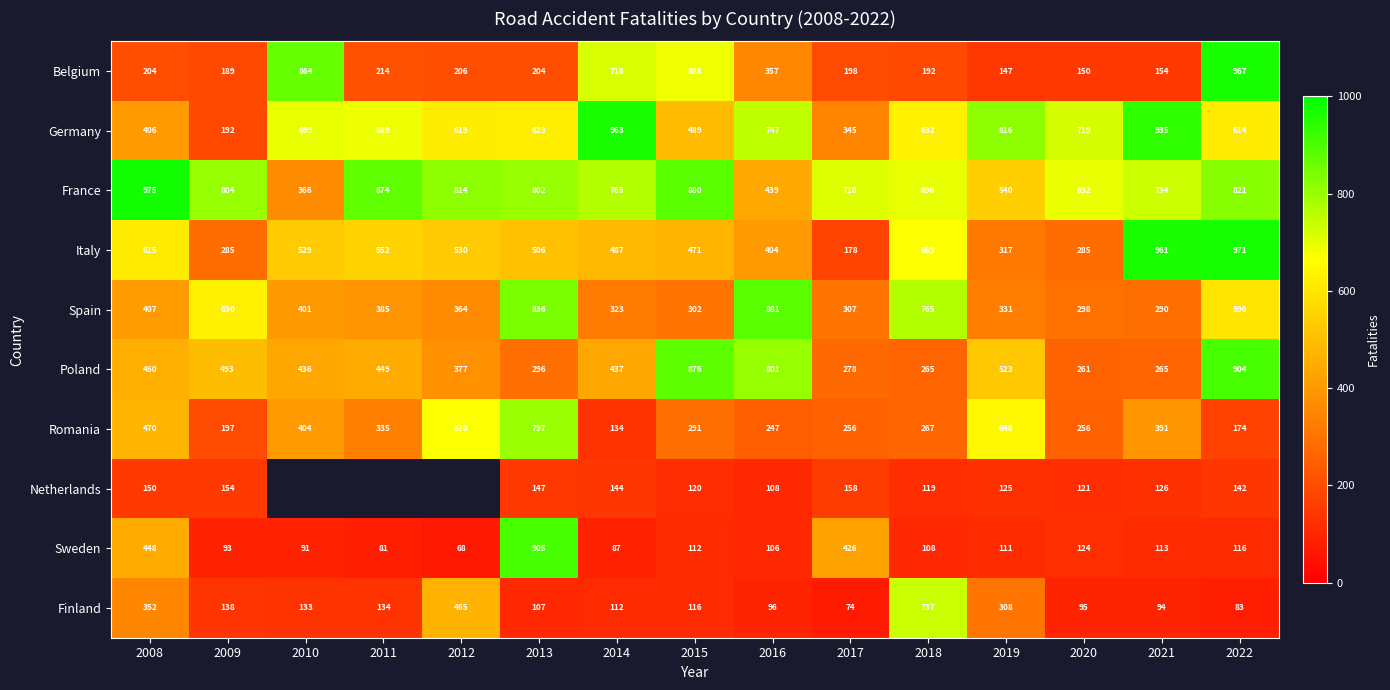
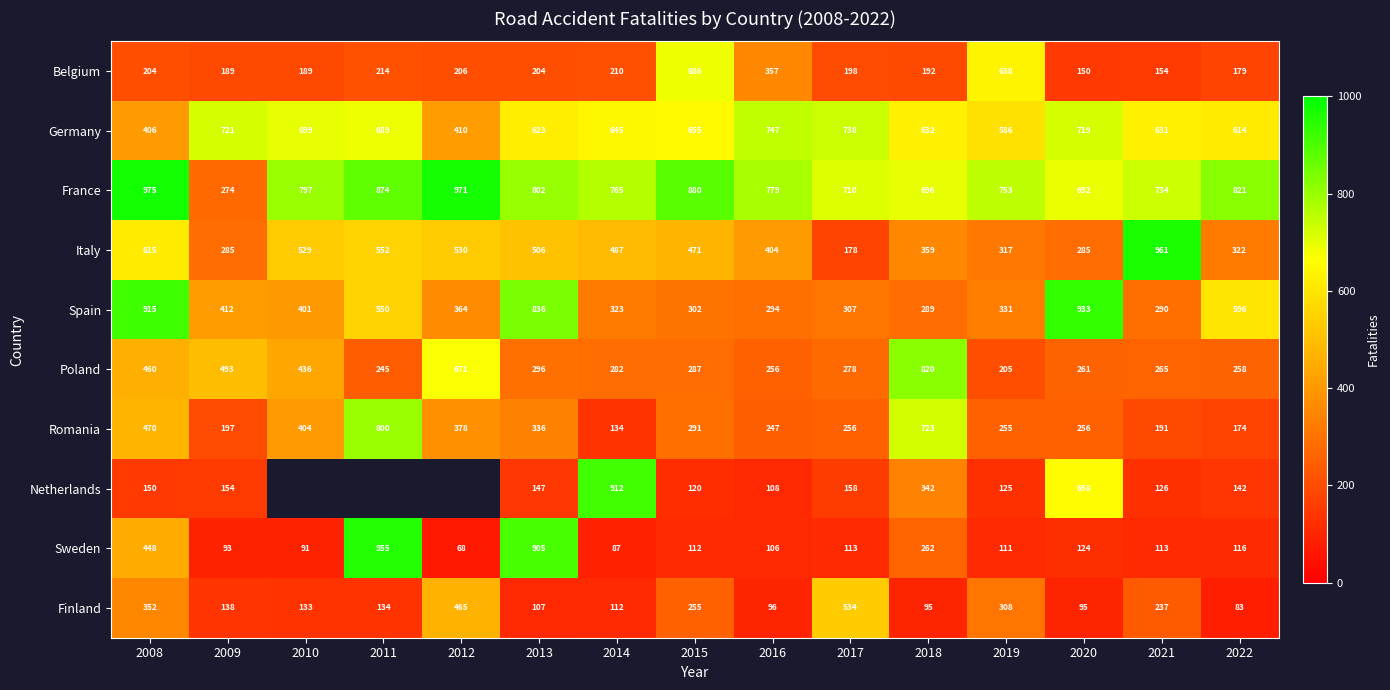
  {
    "Belgium": {
      "2008": 204,
      "2009": 189,
-     "2010": 864,
+     "2010": 189,
      "2011": 214,
      "2012": 206,
      "2013": 204,
-     "2014": 716,
+     "2014": 210,
      "2015": 686,
      "2016": 357,
      "2017": 198,
      "2018": 192,
-     "2019": 147,
+     "2019": 638,
      "2020": 150,
      "2021": 154,
-     "2022": 967
+     "2022": 179
    },
    "Germany": {
      "2008": 406,
-     "2009": 192,
+     "2009": 721,
      "2010": 699,
      "2011": 689,
-     "2012": 619,
+     "2012": 410,
      "2013": 623,
-     "2014": 963,
-     "2015": 489,
+     "2014": 645,
+     "2015": 655,
      "2016": 747,
-     "2017": 345,
+     "2017": 738,
      "2018": 632,
-     "2019": 816,
+     "2019": 586,
      "2020": 719,
-     "2021": 935,
+     "2021": 631,
      "2022": 614
    },
    "France": {
      "2008": 975,
-     "2009": 804,
-     "2010": 366,
+     "2009": 274,
+     "2010": 797,
      "2011": 874,
-     "2012": 814,
+     "2012": 971,
      "2013": 802,
      "2014": 765,
      "2015": 880,
-     "2016": 439,
+     "2016": 779,
      "2017": 710,
      "2018": 696,
-     "2019": 540,
+     "2019": 753,
      "2020": 692,
      "2021": 734,
      "2022": 821
    },
    "Italy": {
      "2008": 615,
      "2009": 285,
      "2010": 529,
      "2011": 552,
      "2012": 530,
      "2013": 506,
      "2014": 487,
      "2015": 471,
      "2016": 404,
      "2017": 178,
-     "2018": 669,
+     "2018": 359,
      "2019": 317,
      "2020": 285,
      "2021": 961,
-     "2022": 971
+     "2022": 322
    },
    "Spain": {
-     "2008": 407,
-     "2009": 630,
+     "2008": 915,
+     "2009": 412,
      "2010": 401,
-     "2011": 385,
+     "2011": 550,
      "2012": 364,
      "2013": 836,
      "2014": 323,
      "2015": 302,
-     "2016": 881,
+     "2016": 294,
      "2017": 307,
-     "2018": 765,
+     "2018": 289,
      "2019": 331,
-     "2020": 298,
+     "2020": 933,
      "2021": 290,
      "2022": 596
    },
    "Poland": {
      "2008": 460,
      "2009": 493,
      "2010": 436,
-     "2011": 449,
-     "2012": 377,
+     "2011": 245,
+     "2012": 671,
      "2013": 296,
-     "2014": 437,
-     "2015": 876,
-     "2016": 801,
+     "2014": 282,
+     "2015": 287,
+     "2016": 256,
      "2017": 278,
-     "2018": 265,
-     "2019": 523,
+     "2018": 820,
+     "2019": 205,
      "2020": 261,
      "2021": 265,
-     "2022": 904
+     "2022": 258
    },
    "Romania": {
      "2008": 470,
      "2009": 197,
      "2010": 404,
-     "2011": 335,
-     "2012": 670,
-     "2013": 797,
+     "2011": 800,
+     "2012": 378,
+     "2013": 336,
      "2014": 134,
      "2015": 291,
      "2016": 247,
      "2017": 256,
-     "2018": 267,
-     "2019": 648,
+     "2018": 723,
+     "2019": 255,
      "2020": 256,
-     "2021": 391,
+     "2021": 191,
      "2022": 174
    },
    "Netherlands": {
      "2008": 150,
      "2009": 154,
      "2013": 147,
-     "2014": 144,
+     "2014": 912,
      "2015": 120,
      "2016": 108,
      "2017": 158,
-     "2018": 119,
+     "2018": 342,
      "2019": 125,
-     "2020": 121,
+     "2020": 658,
      "2021": 126,
      "2022": 142
    },
    "Sweden": {
      "2008": 448,
      "2009": 93,
      "2010": 91,
-     "2011": 81,
+     "2011": 955,
      "2012": 68,
      "2013": 905,
      "2014": 87,
      "2015": 112,
      "2016": 106,
-     "2017": 426,
-     "2018": 108,
+     "2017": 113,
+     "2018": 262,
      "2019": 111,
      "2020": 124,
      "2021": 113,
      "2022": 116
    },
    "Finland": {
      "2008": 352,
      "2009": 138,
      "2010": 133,
      "2011": 134,
      "2012": 465,
      "2013": 107,
      "2014": 112,
-     "2015": 116,
+     "2015": 255,
      "2016": 96,
-     "2017": 74,
-     "2018": 737,
+     "2017": 534,
+     "2018": 95,
      "2019": 308,
      "2020": 95,
-     "2021": 94,
+     "2021": 237,
      "2022": 83
    }
  }
